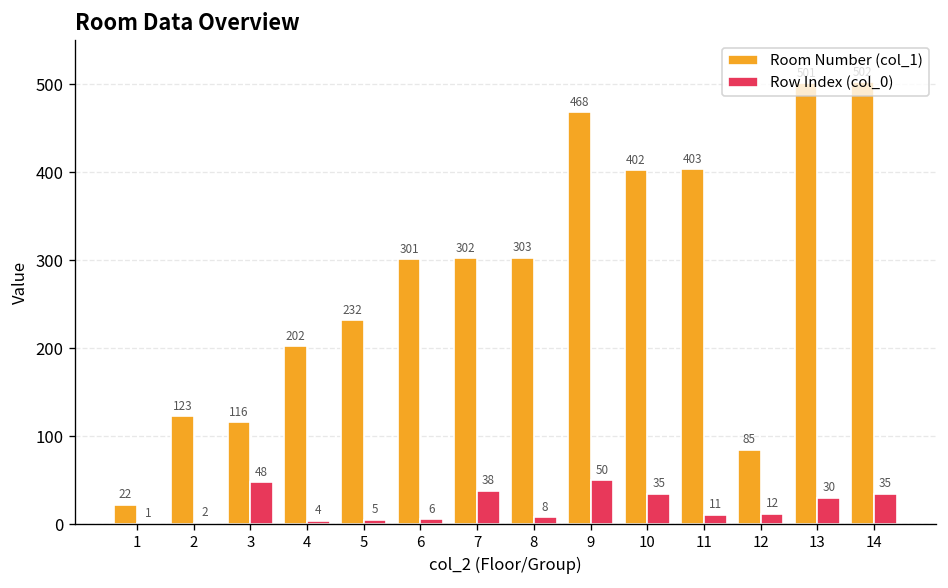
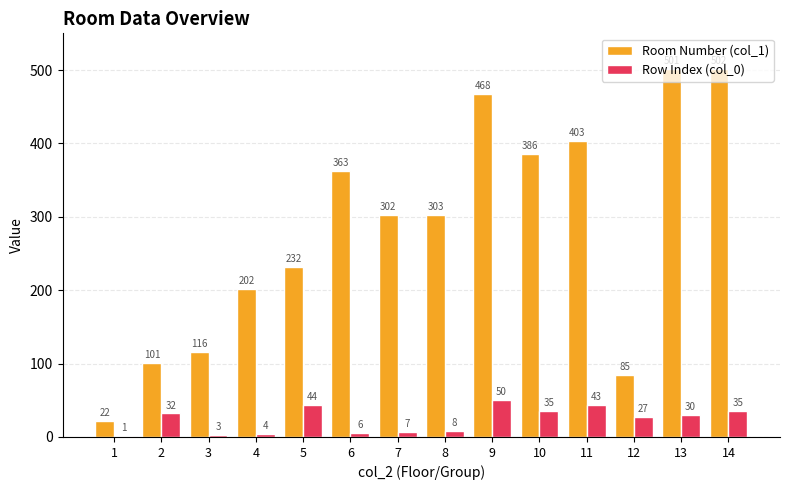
  {
    "Room Number (col_1)": {
      "1": 22,
-     "2": 123,
+     "2": 101,
      "3": 116,
      "4": 202,
      "5": 232,
-     "6": 301,
+     "6": 363,
      "7": 302,
      "8": 303,
      "9": 468,
-     "10": 402,
+     "10": 386,
      "11": 403,
      "12": 85
    },
    "Row Index (col_0)": {
      "1": 1,
-     "2": 2,
-     "3": 48,
+     "2": 32,
+     "3": 3,
      "4": 4,
-     "5": 5,
+     "5": 44,
      "6": 6,
-     "7": 38,
+     "7": 7,
      "8": 8,
      "9": 50,
      "10": 35,
-     "11": 11,
-     "12": 12,
+     "11": 43,
+     "12": 27,
      "13": 30,
      "14": 35
    }
  }
